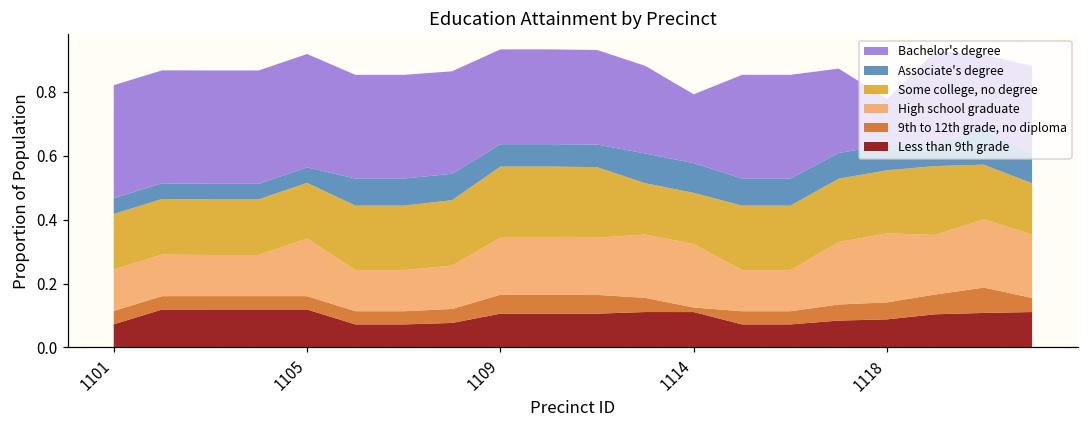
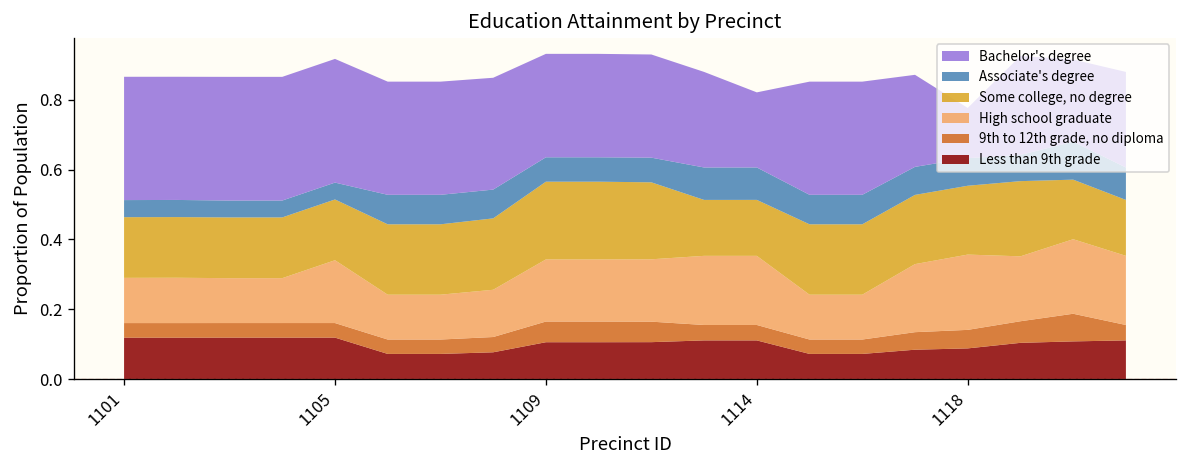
  {
    "Less than 9th grade": {
-     "1101": 0.07,
+     "1101": 0.12,
      "1105": 0.12,
      "1109": 0.11,
      "1114": 0.11,
      "1118": 0.09
    },
    "9th to 12th grade, no diploma": {
      "1101": 0.04,
      "1105": 0.04,
      "1109": 0.06,
-     "1114": 0.01,
+     "1114": 0.04,
      "1118": 0.05
    },
    "High school graduate": {
      "1101": 0.13,
      "1105": 0.18,
      "1109": 0.18,
      "1114": 0.20,
      "1118": 0.22
    },
    "Some college, no degree": {
      "1101": 0.17,
      "1105": 0.17,
      "1109": 0.22,
      "1114": 0.16,
      "1118": 0.20
    },
    "Associate's degree": {
      "1101": 0.05,
      "1105": 0.05,
      "1109": 0.07,
      "1114": 0.09
    },
    "Bachelor's degree": {
      "1101": 0.35,
      "1105": 0.35,
      "1109": 0.30,
      "1114": 0.22
    }
  }
